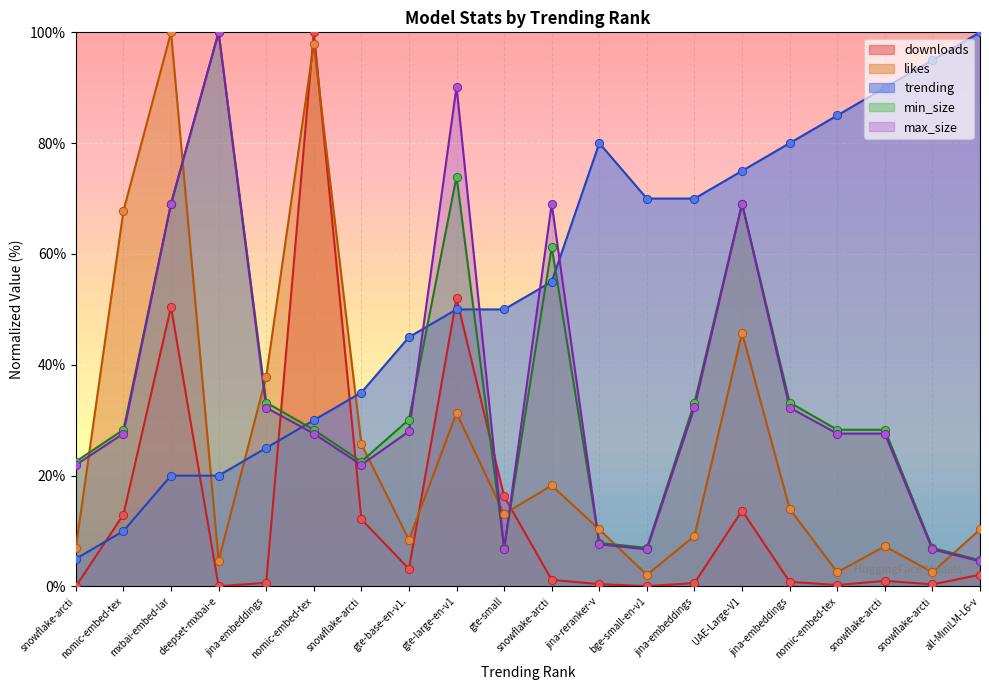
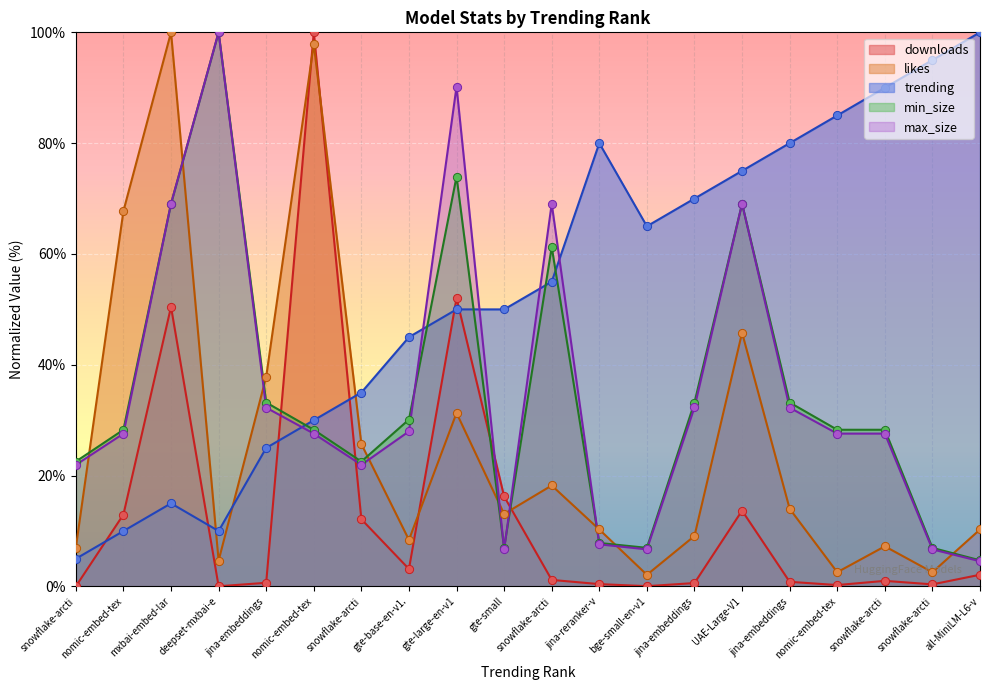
  {
    "trending": {
-     "mxbai-embed-lar": "20%",
-     "deepset-mxbai-e": "20%",
+     "mxbai-embed-lar": "15%",
+     "deepset-mxbai-e": "10%",
      "gte-base-en-v1.": "45%",
      "gte-large-en-v1": "50%",
      "gte-small": "50%",
      "jina-reranker-v": "80%",
-     "bge-small-en-v1": "70%",
+     "bge-small-en-v1": "65%",
      "UAE-Large-V1": "75%",
      "all-MiniLM-L6-v": "100%"
    },
    "min_size": {
      "gte-base-en-v1.": "30%",
      "gte-large-en-v1": "74%"
    },
    "max_size": {
      "gte-base-en-v1.": "28%",
      "gte-large-en-v1": "90%"
    }
  }
